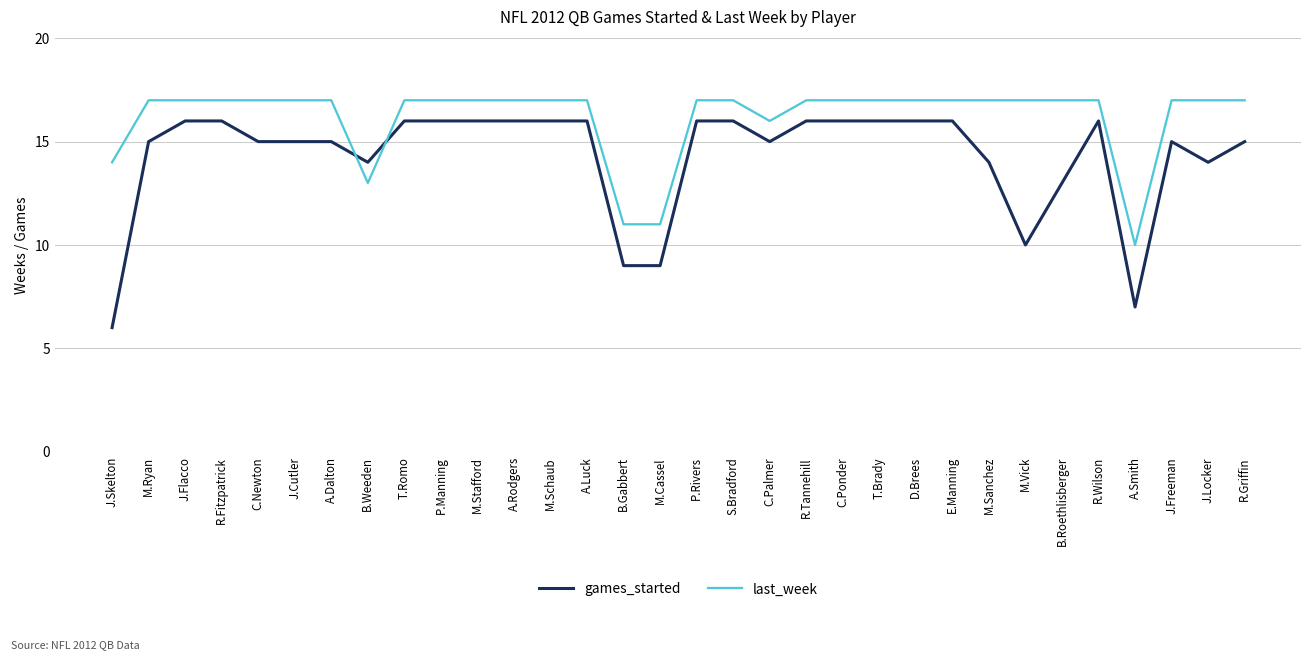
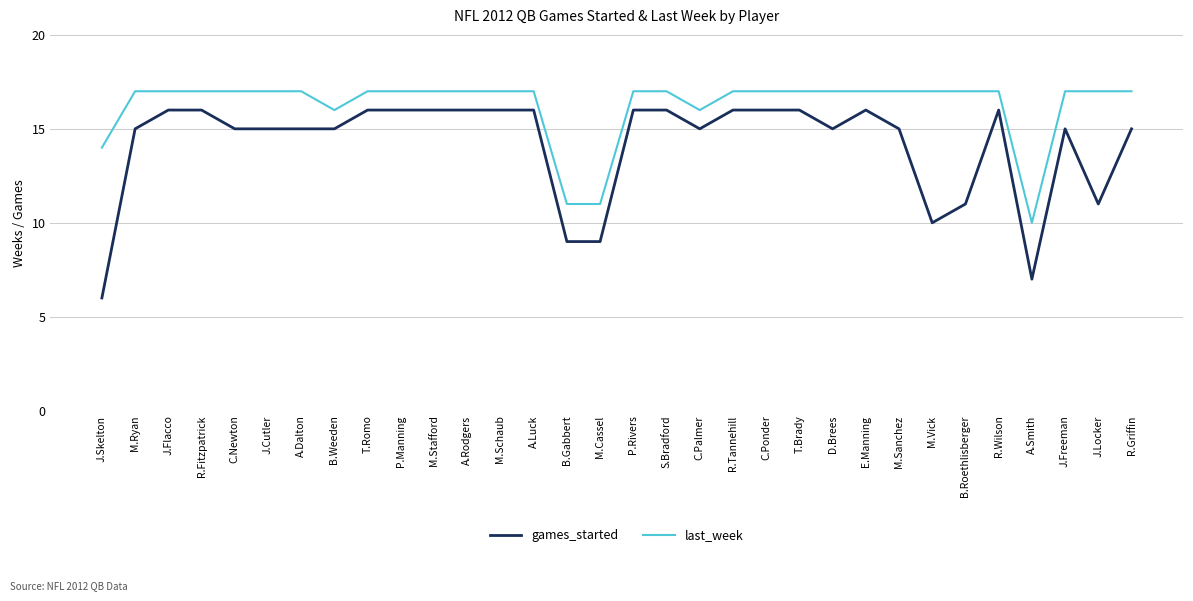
  {
    "games_started": {
      "J.Skelton": 6,
      "M.Ryan": 15,
      "J.Flacco": 16,
      "R.Fitzpatrick": 16,
      "C.Newton": 15,
      "J.Cutler": 15,
      "A.Dalton": 15,
-     "B.Weeden": 14,
+     "B.Weeden": 15,
      "T.Romo": 16,
      "P.Manning": 16,
      "M.Stafford": 16,
      "A.Rodgers": 16,
      "M.Schaub": 16,
      "A.Luck": 16,
      "B.Gabbert": 9,
      "M.Cassel": 9,
      "P.Rivers": 16,
      "S.Bradford": 16,
      "C.Palmer": 15,
      "R.Tannehill": 16,
      "C.Ponder": 16,
      "T.Brady": 16,
-     "D.Brees": 16,
+     "D.Brees": 15,
      "E.Manning": 16,
-     "M.Sanchez": 14,
+     "M.Sanchez": 15,
      "M.Vick": 10,
-     "B.Roethlisberger": 13,
+     "B.Roethlisberger": 11,
      "R.Wilson": 16,
      "A.Smith": 7,
      "J.Freeman": 15,
-     "J.Locker": 14,
+     "J.Locker": 11,
      "R.Griffin": 15
    },
    "last_week": {
      "J.Skelton": 14,
      "M.Ryan": 17,
      "J.Flacco": 17,
      "R.Fitzpatrick": 17,
      "C.Newton": 17,
      "J.Cutler": 17,
      "A.Dalton": 17,
-     "B.Weeden": 13,
+     "B.Weeden": 16,
      "T.Romo": 17,
      "P.Manning": 17,
      "M.Stafford": 17,
      "A.Rodgers": 17,
      "M.Schaub": 17,
      "A.Luck": 17,
      "B.Gabbert": 11,
      "M.Cassel": 11,
      "P.Rivers": 17,
      "S.Bradford": 17,
      "C.Palmer": 16,
      "R.Tannehill": 17,
      "C.Ponder": 17,
      "T.Brady": 17,
      "D.Brees": 17,
      "E.Manning": 17,
      "M.Sanchez": 17,
      "M.Vick": 17,
      "B.Roethlisberger": 17,
      "R.Wilson": 17,
      "A.Smith": 10,
      "J.Freeman": 17,
      "J.Locker": 17,
      "R.Griffin": 17
    }
  }
